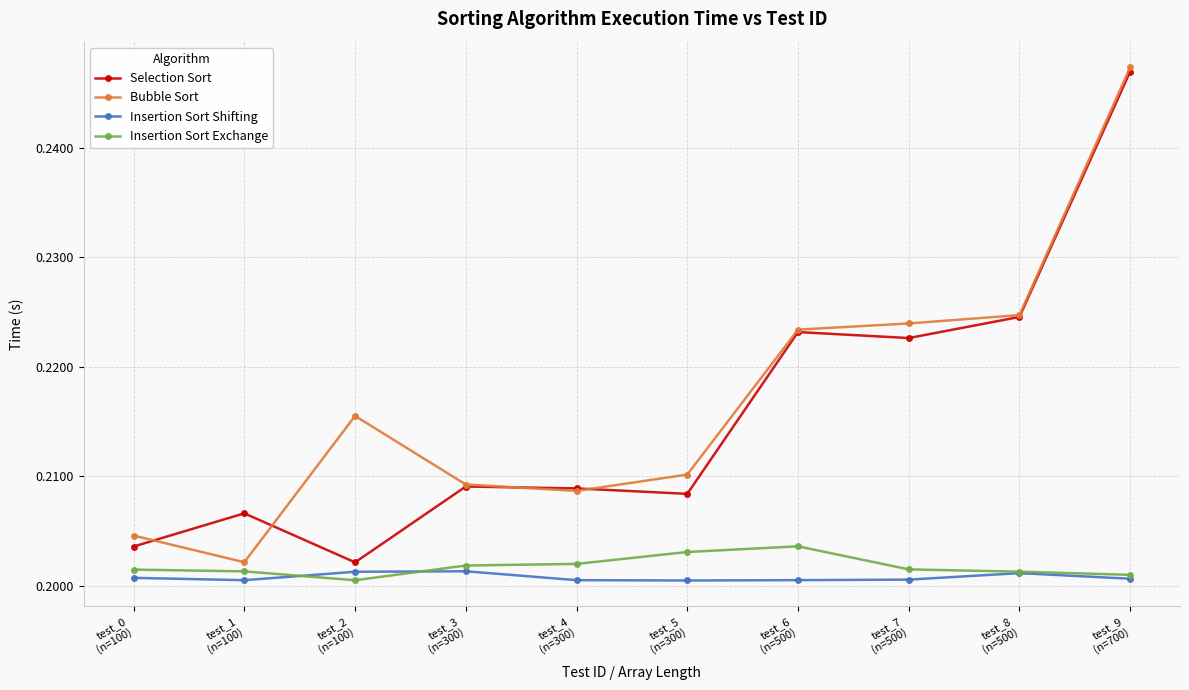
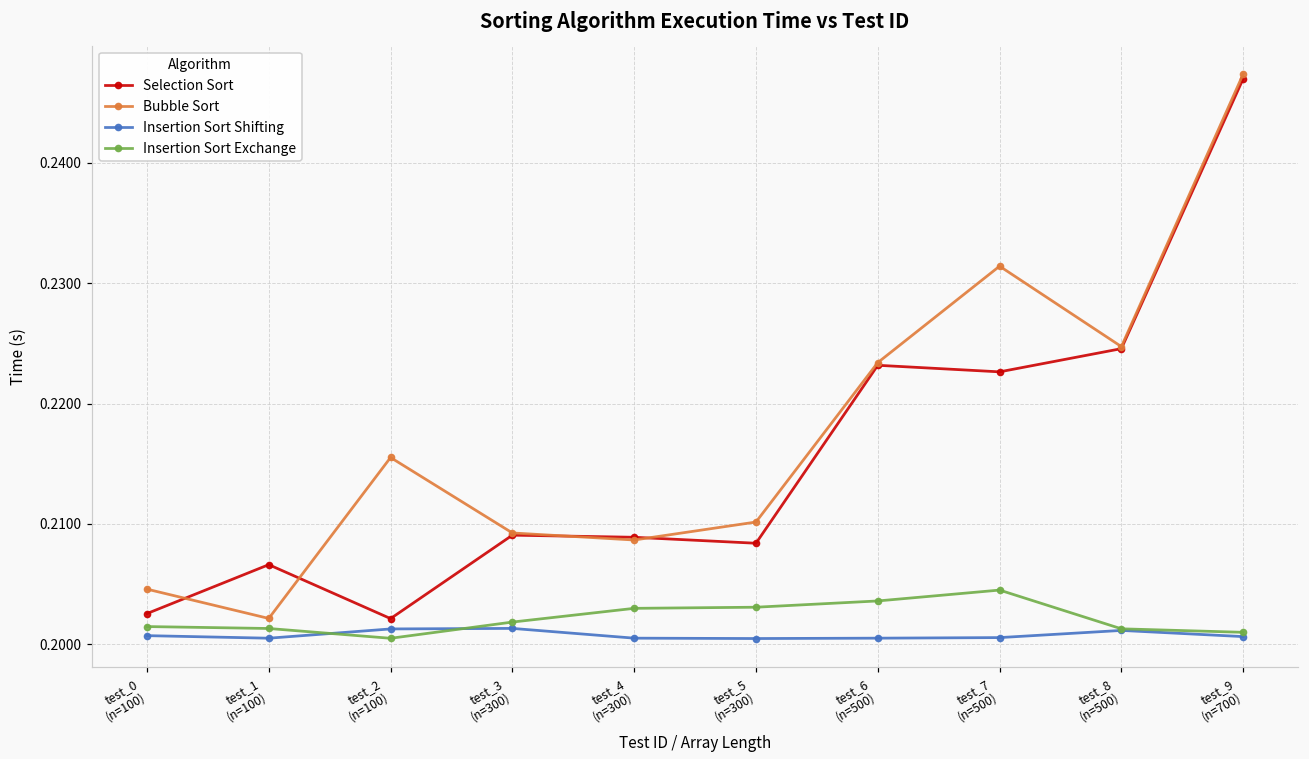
  {
    "Selection Sort": {
-     "test_0 (n=100)": 0.2036,
+     "test_0 (n=100)": 0.2025,
      "test_1 (n=100)": 0.2066,
      "test_2 (n=100)": 0.2021,
      "test_5 (n=300)": 0.2084,
      "test_7 (n=500)": 0.2226,
      "test_9 (n=700)": 0.2470
    },
    "Bubble Sort": {
      "test_0 (n=100)": 0.2046,
      "test_1 (n=100)": 0.2021,
      "test_2 (n=100)": 0.2155,
      "test_5 (n=300)": 0.2102,
-     "test_7 (n=500)": 0.2240,
+     "test_7 (n=500)": 0.2314,
      "test_9 (n=700)": 0.2474
    },
    "Insertion Sort Shifting": {
      "test_0 (n=100)": 0.2007,
      "test_1 (n=100)": 0.2005,
      "test_2 (n=100)": 0.2013,
      "test_3 (n=300)": 0.2013,
      "test_4 (n=300)": 0.2005,
      "test_5 (n=300)": 0.2005,
      "test_6 (n=500)": 0.2005,
      "test_7 (n=500)": 0.2005,
      "test_9 (n=700)": 0.2006
    },
    "Insertion Sort Exchange": {
      "test_0 (n=100)": 0.2015,
      "test_1 (n=100)": 0.2013,
      "test_2 (n=100)": 0.2005,
      "test_3 (n=300)": 0.2018,
-     "test_4 (n=300)": 0.2020,
+     "test_4 (n=300)": 0.2030,
      "test_5 (n=300)": 0.2031,
      "test_6 (n=500)": 0.2036,
-     "test_7 (n=500)": 0.2015,
+     "test_7 (n=500)": 0.2045,
      "test_9 (n=700)": 0.2010
    }
  }
